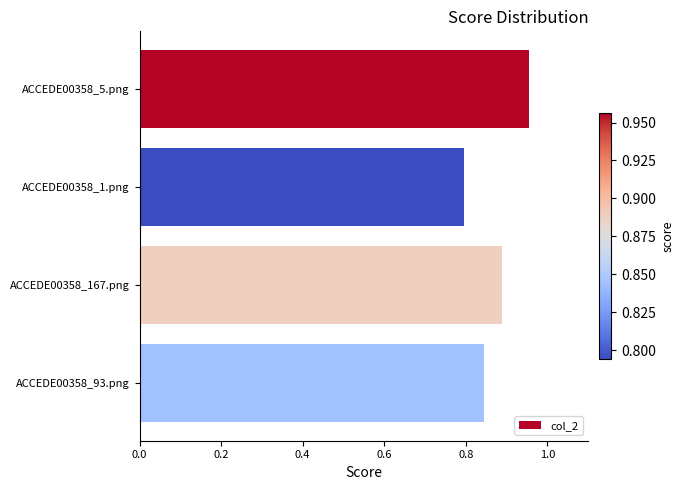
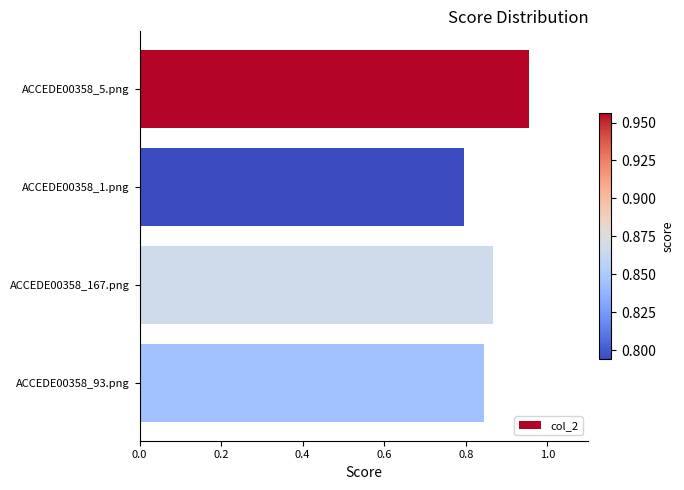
  {
    "ACCEDE00358_5.png": 0.96,
    "ACCEDE00358_1.png": 0.79,
-   "ACCEDE00358_167.png": 0.89,
+   "ACCEDE00358_167.png": 0.87,
    "ACCEDE00358_93.png": 0.84
  }
